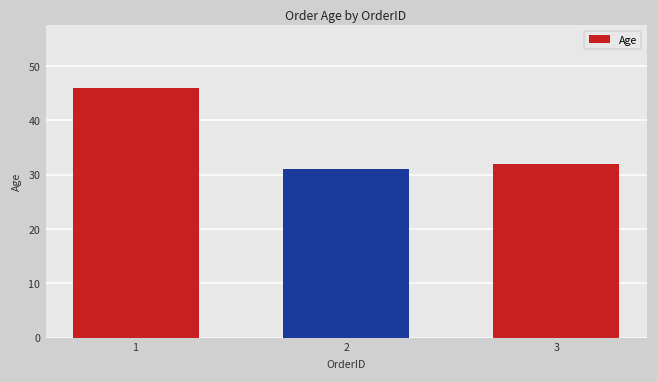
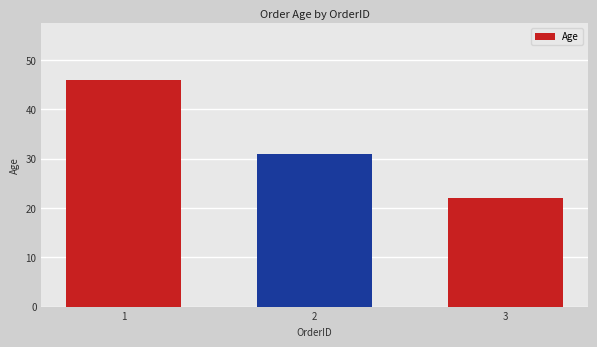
  {
    "1": 46,
    "2": 31,
-   "3": 32
+   "3": 22
  }
